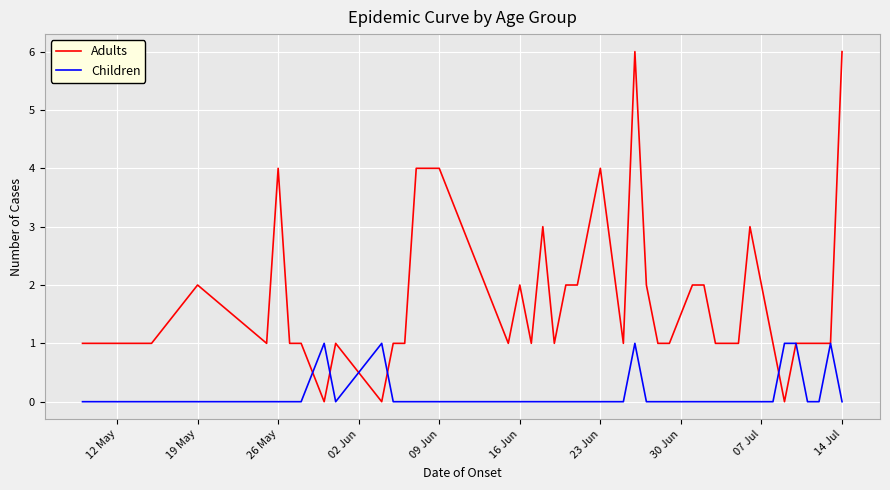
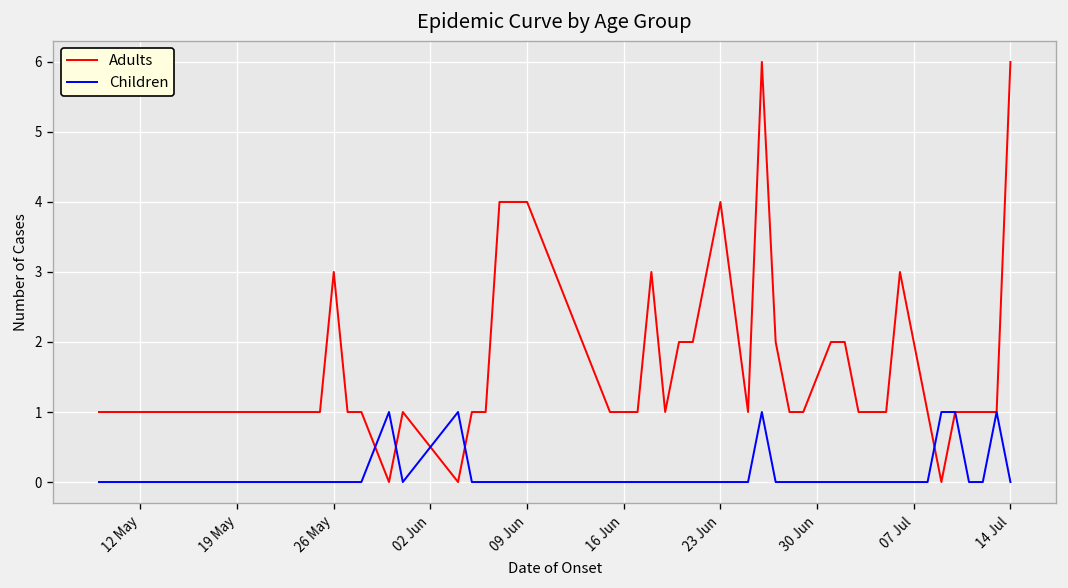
  {
    "Adults": {
-     "19 May": 2,
-     "26 May": 4,
+     "19 May": 1,
+     "26 May": 3,
      "09 Jun": 4,
-     "16 Jun": 2,
+     "16 Jun": 1,
      "23 Jun": 4,
      "14 Jul": 6
    },
    "Children": {
      "19 May": 0,
      "26 May": 0,
      "09 Jun": 0,
      "16 Jun": 0,
      "23 Jun": 0,
      "14 Jul": 0
    }
  }
